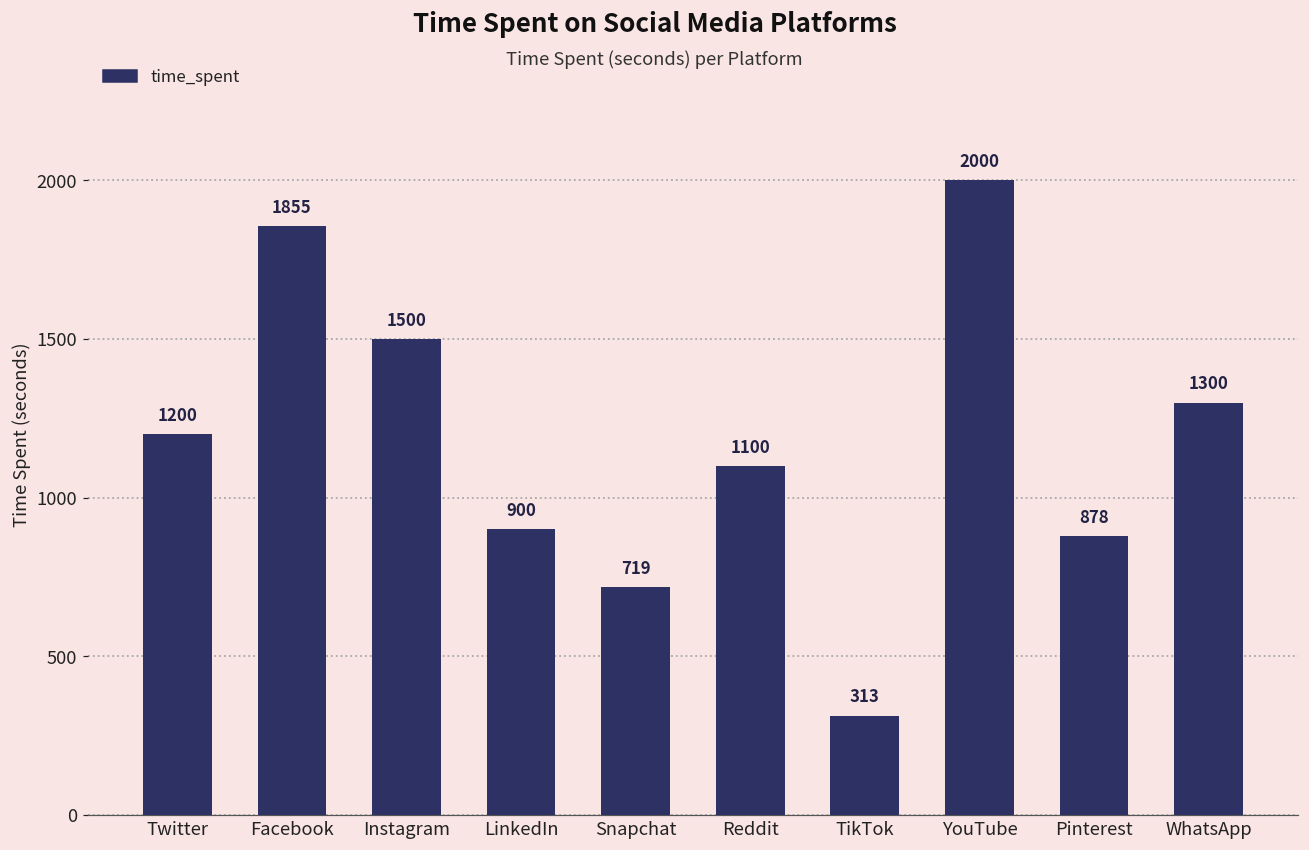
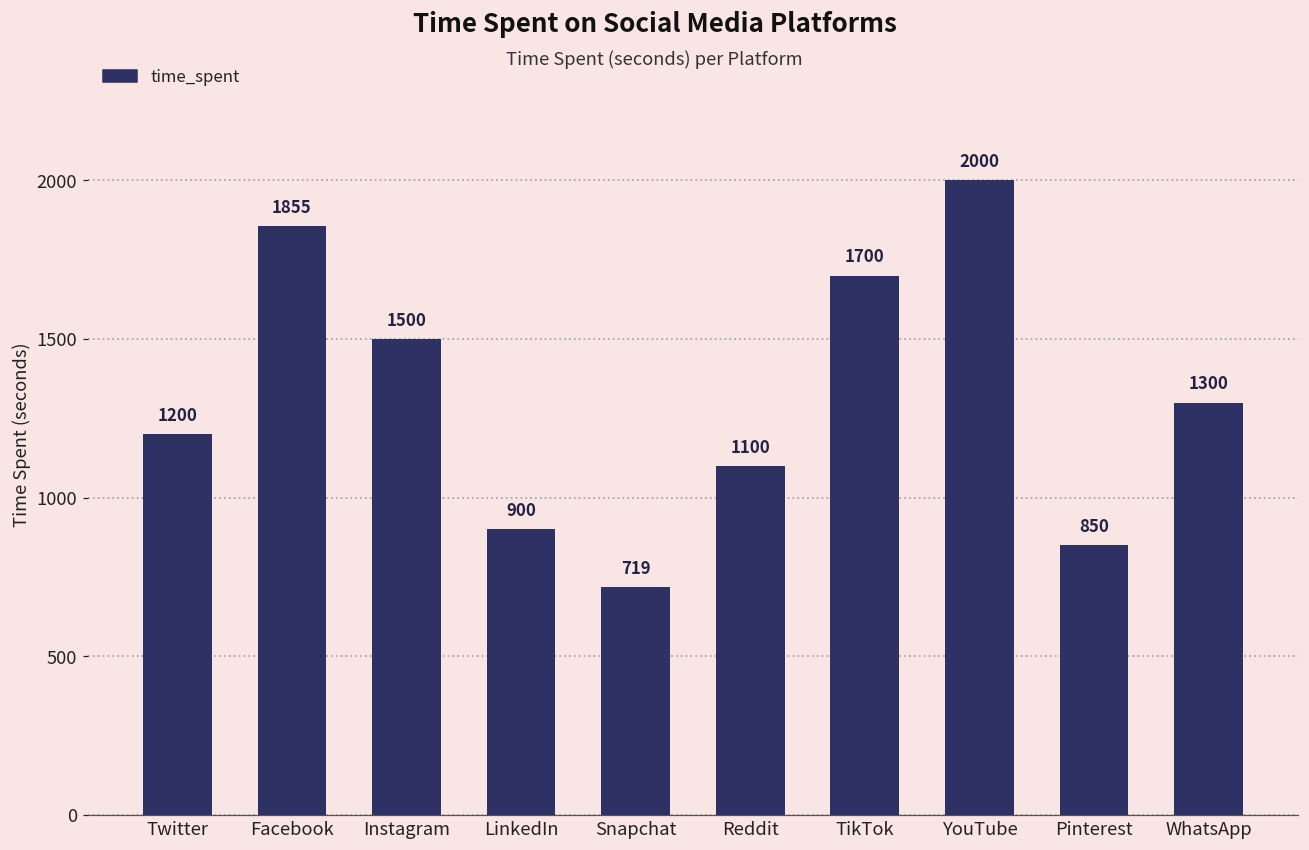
  {
    "Twitter": 1200,
    "Facebook": 1855,
    "Instagram": 1500,
    "LinkedIn": 900,
    "Snapchat": 719,
    "Reddit": 1100,
-   "TikTok": 313,
+   "TikTok": 1700,
    "YouTube": 2000,
-   "Pinterest": 878,
+   "Pinterest": 850,
    "WhatsApp": 1300
  }
